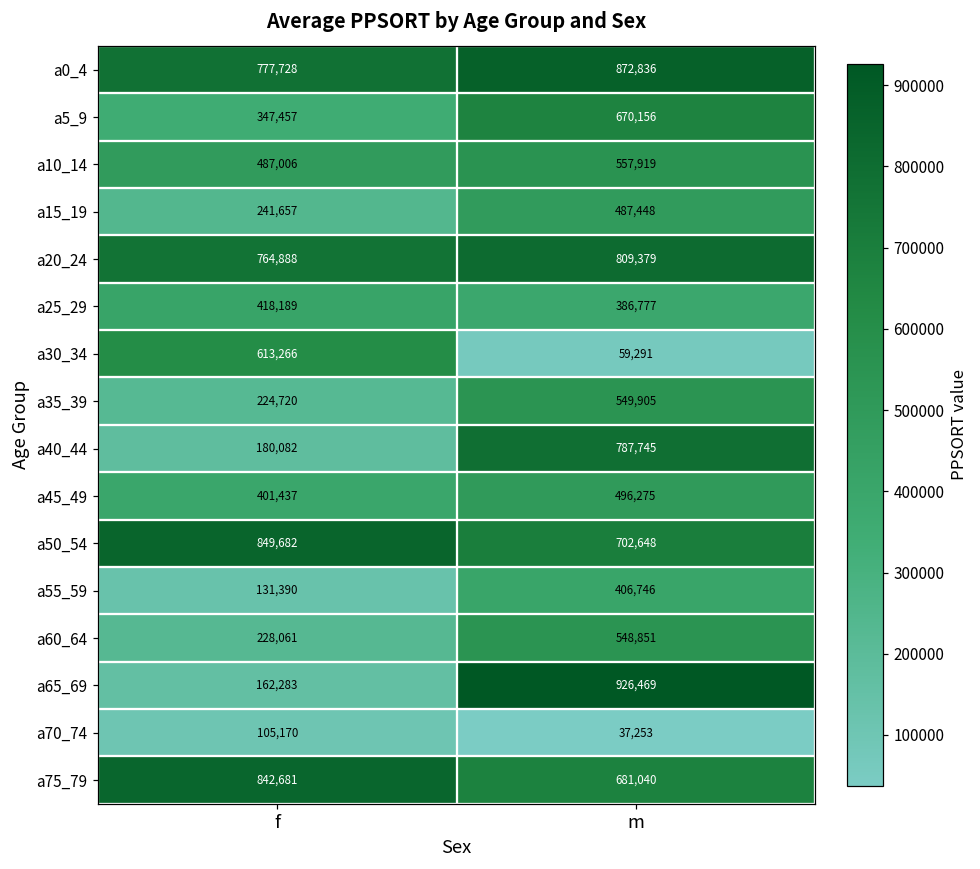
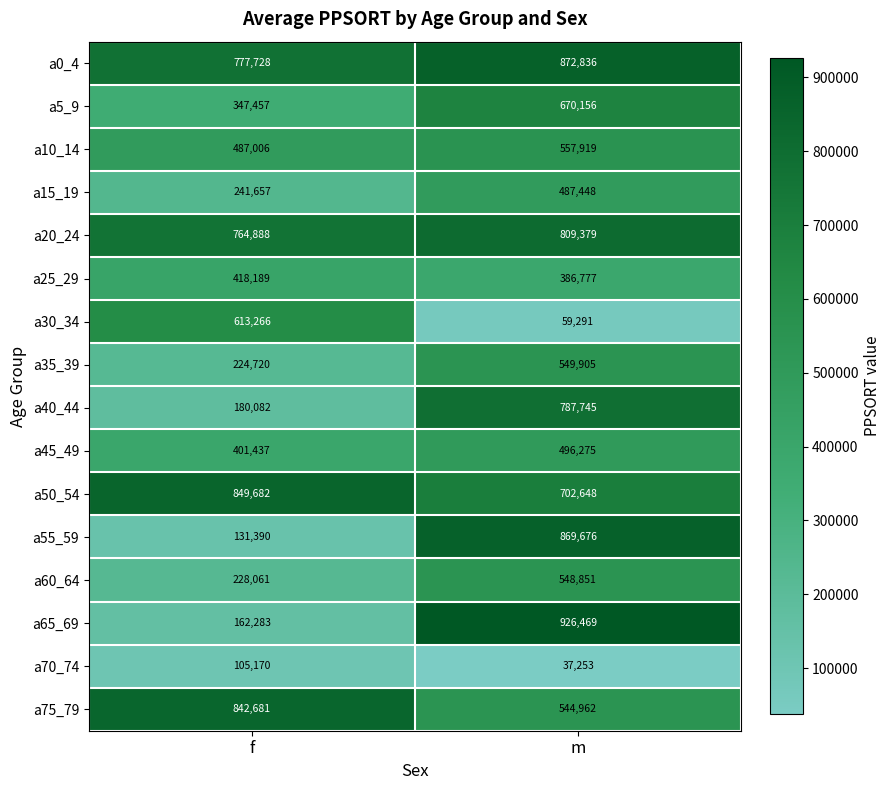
  {
    "a0_4": {
      "f": "777,728",
      "m": "872,836"
    },
    "a5_9": {
      "f": "347,457",
      "m": "670,156"
    },
    "a10_14": {
      "f": "487,006",
      "m": "557,919"
    },
    "a15_19": {
      "f": "241,657",
      "m": "487,448"
    },
    "a20_24": {
      "f": "764,888",
      "m": "809,379"
    },
    "a25_29": {
      "f": "418,189",
      "m": "386,777"
    },
    "a30_34": {
      "f": "613,266",
      "m": "59,291"
    },
    "a35_39": {
      "f": "224,720",
      "m": "549,905"
    },
    "a40_44": {
      "f": "180,082",
      "m": "787,745"
    },
    "a45_49": {
      "f": "401,437",
      "m": "496,275"
    },
    "a50_54": {
      "f": "849,682",
      "m": "702,648"
    },
    "a55_59": {
      "f": "131,390",
-     "m": "406,746"
+     "m": "869,676"
    },
    "a60_64": {
      "f": "228,061",
      "m": "548,851"
    },
    "a65_69": {
      "f": "162,283",
      "m": "926,469"
    },
    "a70_74": {
      "f": "105,170",
      "m": "37,253"
    },
    "a75_79": {
      "f": "842,681",
-     "m": "681,040"
+     "m": "544,962"
    }
  }
